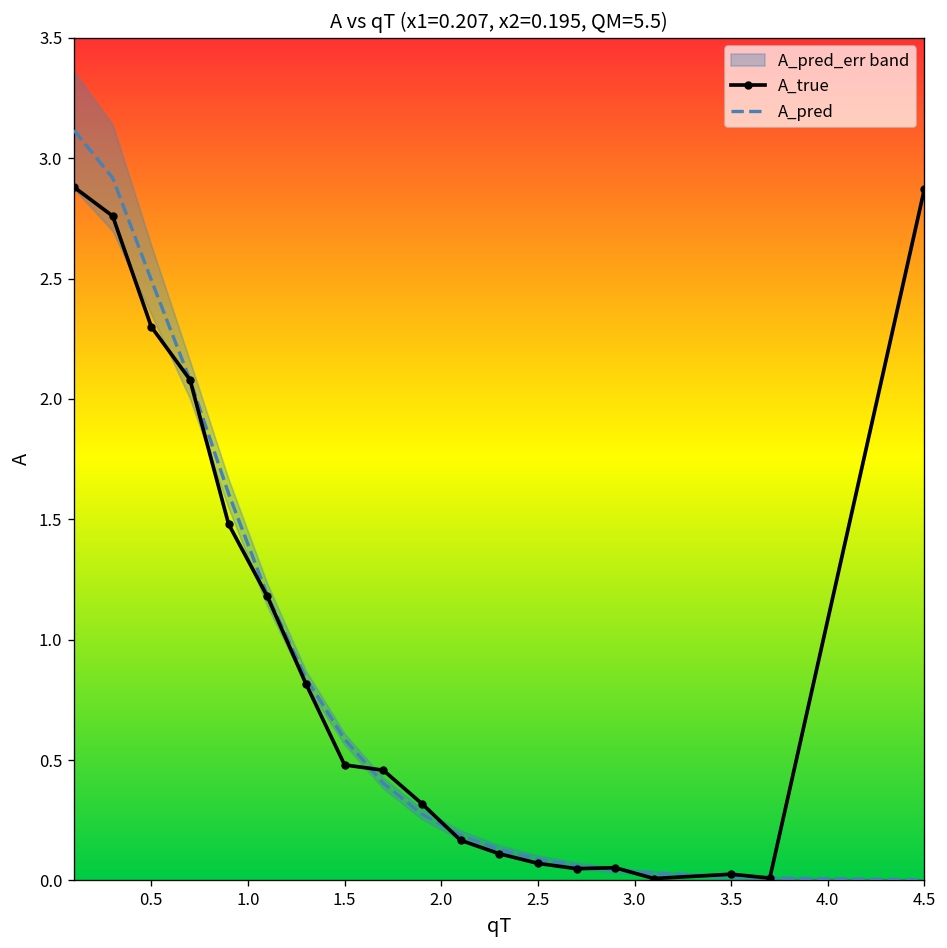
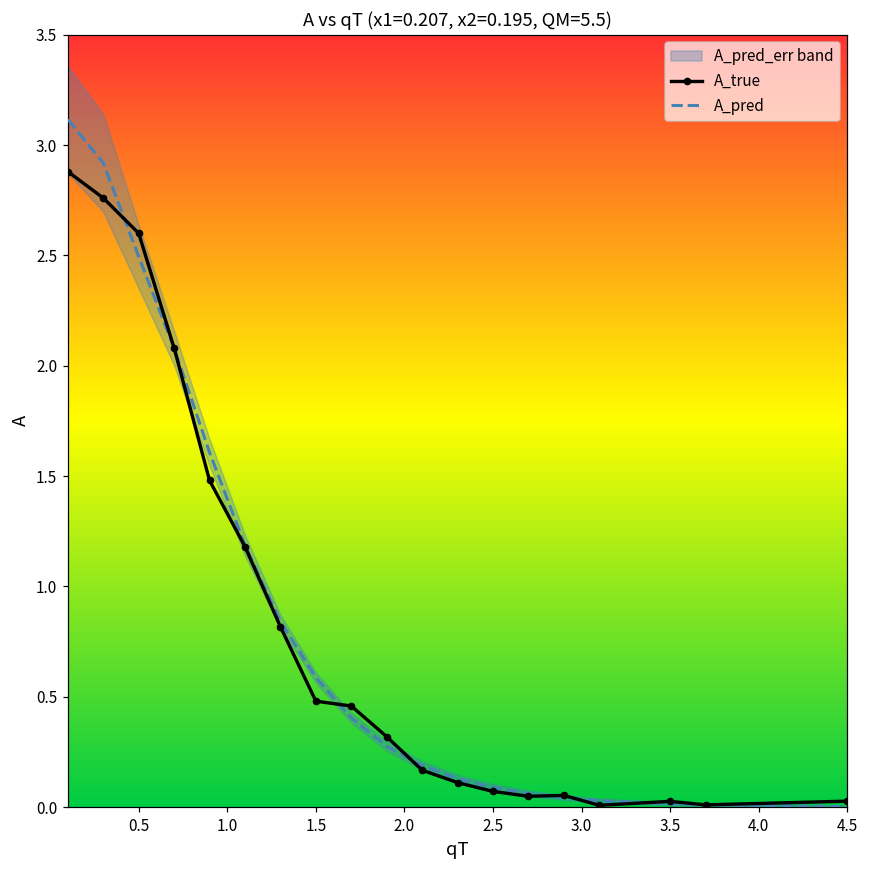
  {
    "A_true": {
-     "0.5": 2.3,
+     "0.5": 2.6,
      "1.5": 0.48,
      "2.5": 0.07,
-     "4.5": 2.87
+     "4.5": 0.03
    }
  }
